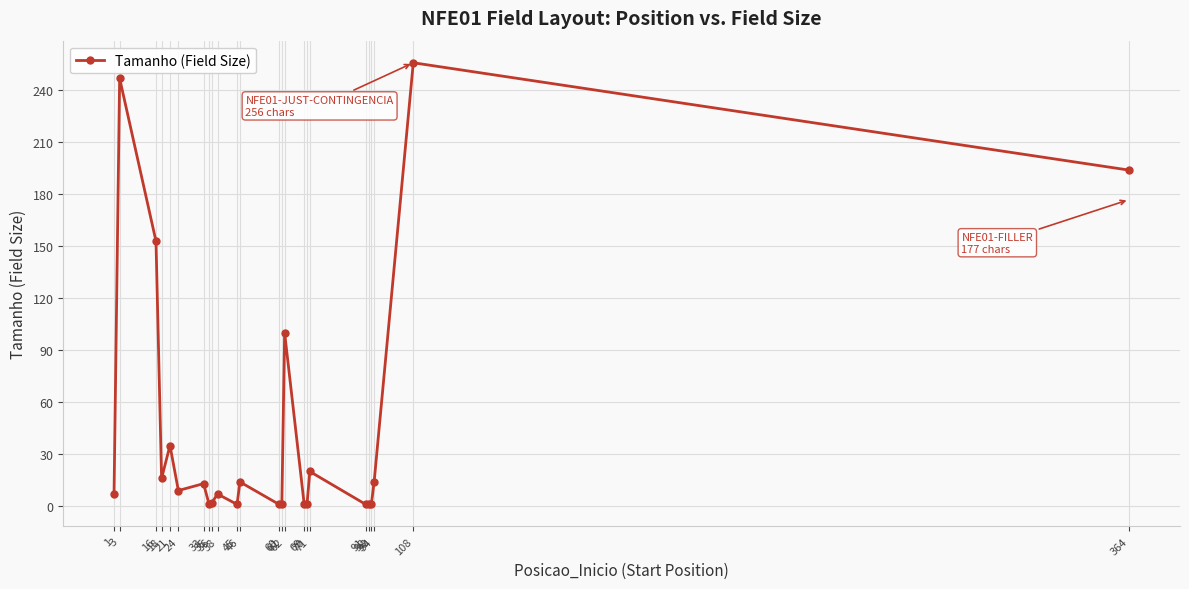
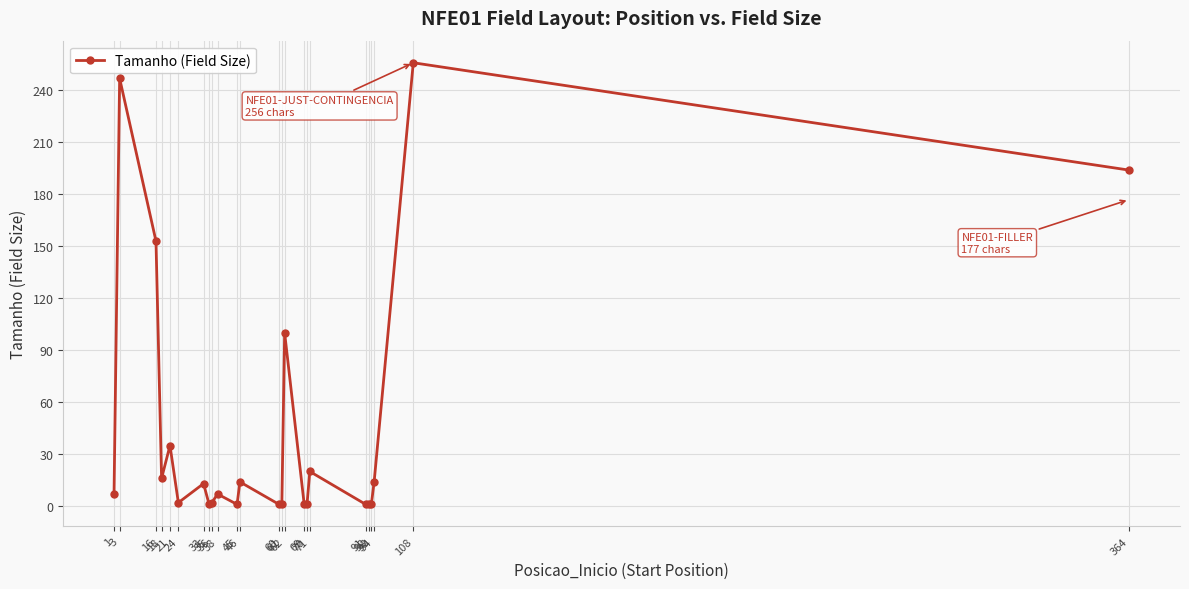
  {
    "1": 7,
    "3": 247,
    "16": 153,
    "18": 16,
    "21": 35,
-   "24": 9,
+   "24": 2,
    "33": 13,
    "35": 1,
    "36": 2,
    "38": 7,
    "45": 1,
    "46": 14,
    "60": 1,
    "61": 1,
    "62": 100,
    "69": 1,
    "70": 1,
    "71": 20,
    "91": 1,
    "92": 1,
    "93": 1,
    "94": 14,
    "364": 194
  }
